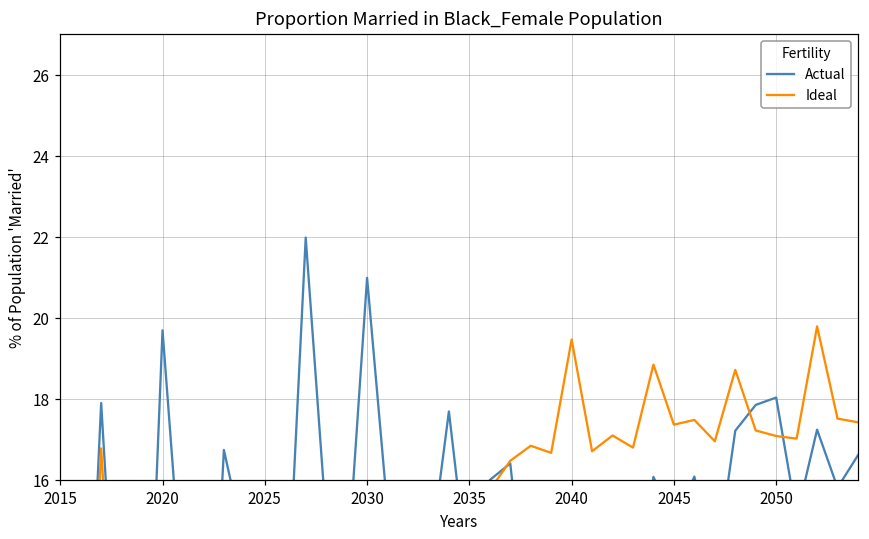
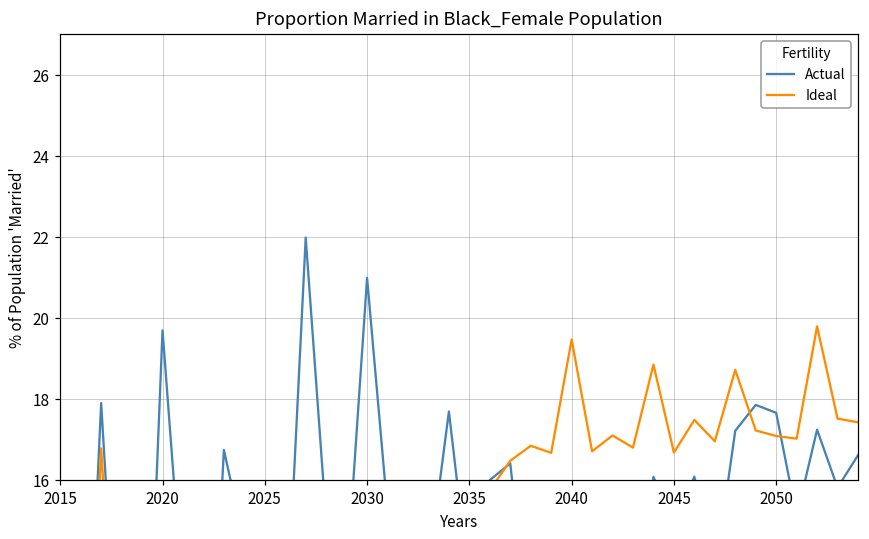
  {
    "Actual": {
      "2020": 19.7,
      "2030": 21.0,
-     "2050": 18.0
+     "2050": 17.7
    },
    "Ideal": {
      "2040": 19.5,
-     "2045": 17.4,
+     "2045": 16.7,
      "2050": 17.1
    }
  }
